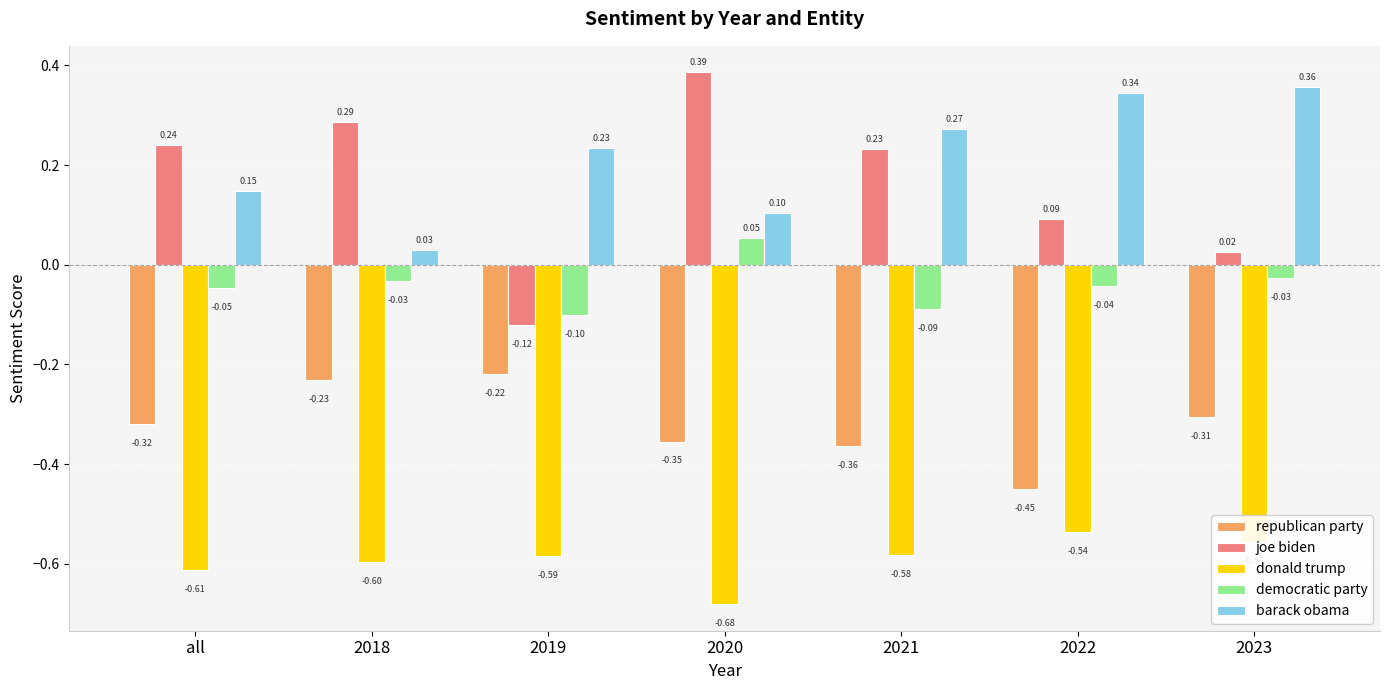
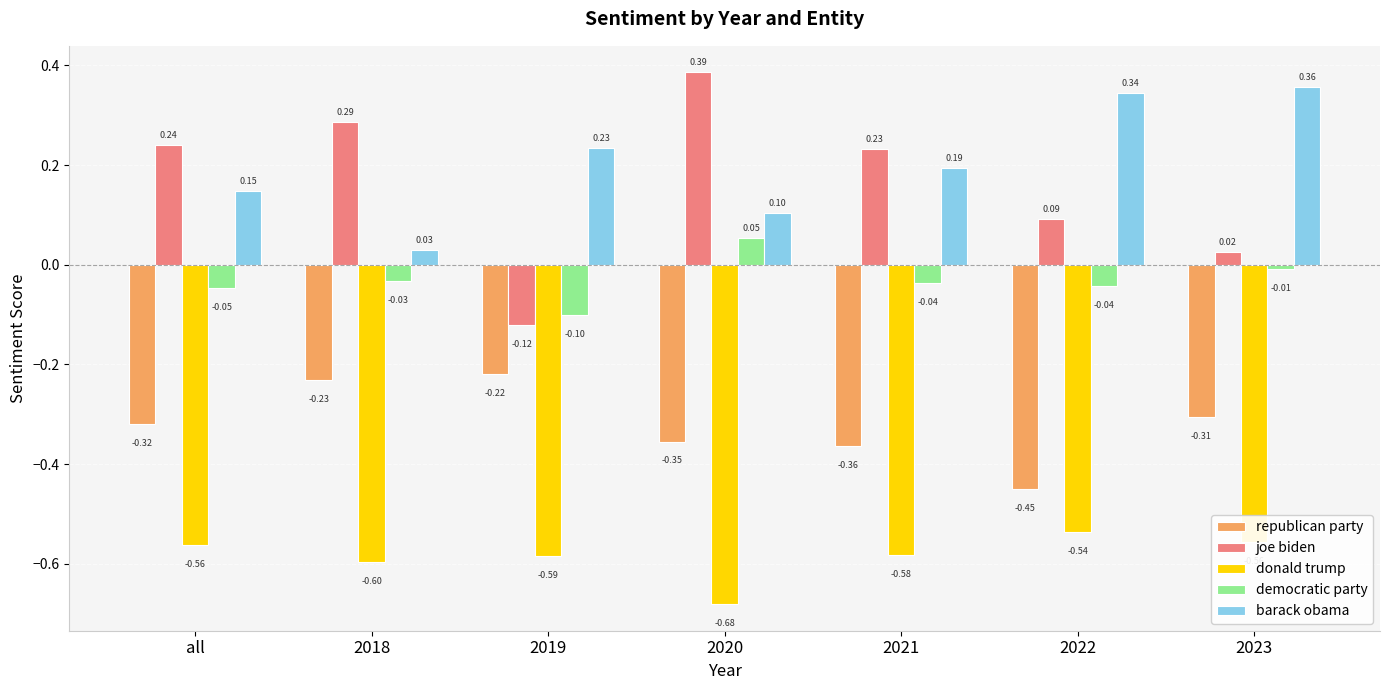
  {
    "donald trump": {
-     "all": -0.61,
+     "all": -0.56,
      "2018": -0.60,
      "2019": -0.59,
      "2020": -0.68,
      "2021": -0.58,
      "2022": -0.54
    },
    "democratic party": {
      "all": -0.05,
      "2018": -0.03,
      "2019": -0.10,
      "2020": 0.05,
-     "2021": -0.09,
+     "2021": -0.04,
      "2022": -0.04,
-     "2023": -0.03
+     "2023": -0.01
    },
    "barack obama": {
      "all": 0.15,
      "2018": 0.03,
      "2019": 0.23,
      "2020": 0.10,
-     "2021": 0.27,
+     "2021": 0.19,
      "2022": 0.34,
      "2023": 0.36
    }
  }
